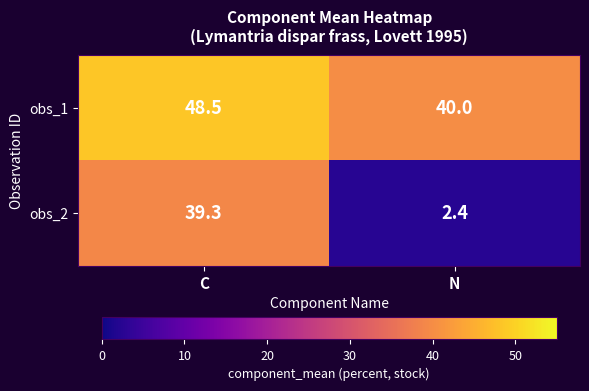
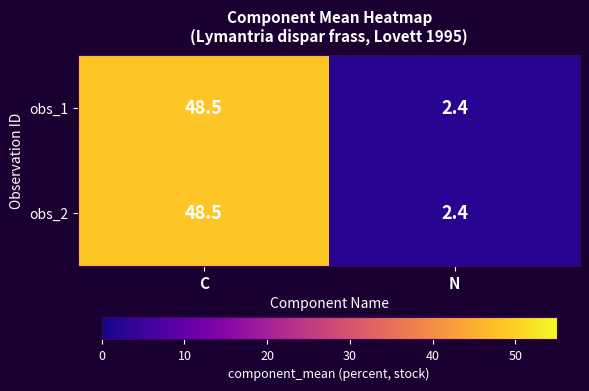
  {
    "obs_1": {
      "C": 48.5,
-     "N": 40.0
+     "N": 2.4
    },
    "obs_2": {
-     "C": 39.3,
+     "C": 48.5,
      "N": 2.4
    }
  }
